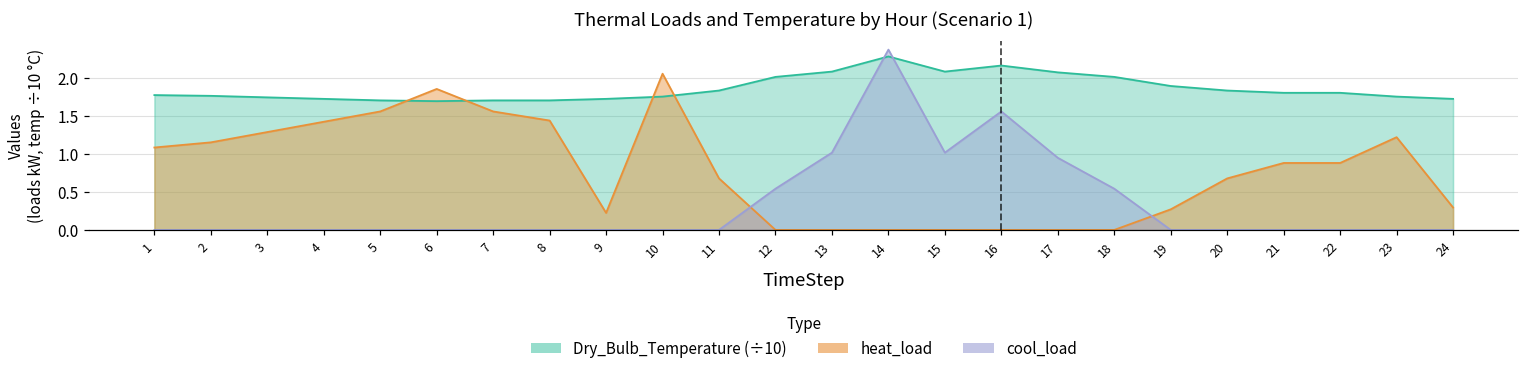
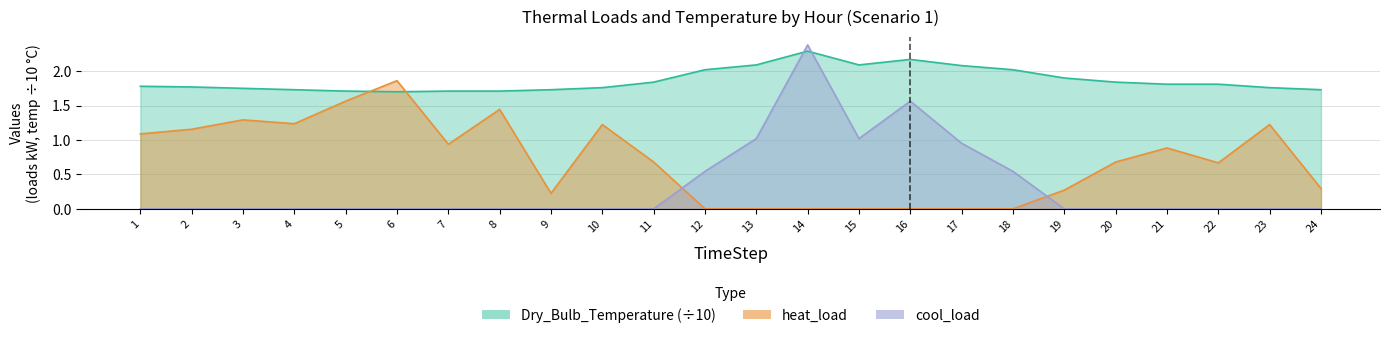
  {
    "heat_load": {
      "1": 1.1,
      "2": 1.2,
      "3": 1.3,
-     "4": 1.4,
+     "4": 1.2,
      "5": 1.6,
      "6": 1.9,
-     "7": 1.6,
+     "7": 0.9,
      "8": 1.4,
      "9": 0.2,
-     "10": 2.1,
+     "10": 1.2,
      "11": 0.7,
      "12": 0.0,
      "13": 0.0,
      "14": 0.0,
      "15": 0.0,
      "16": 0.0,
      "17": 0.0,
      "18": 0.0,
      "19": 0.3,
      "20": 0.7,
      "21": 0.9,
-     "22": 0.9,
+     "22": 0.7,
      "23": 1.2,
      "24": 0.3
    }
  }
